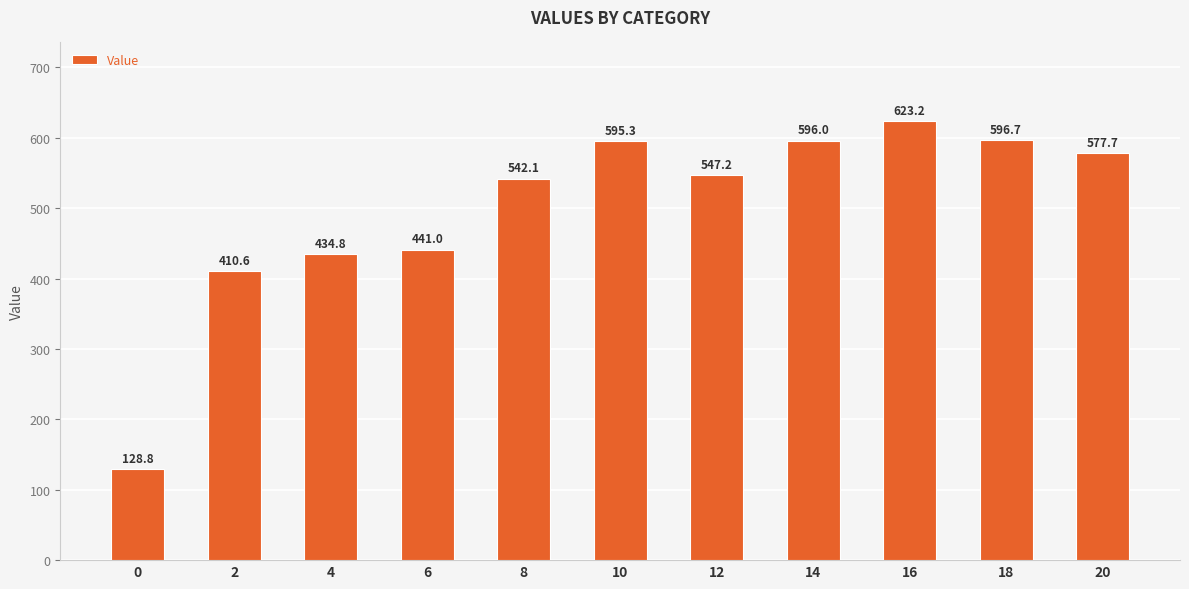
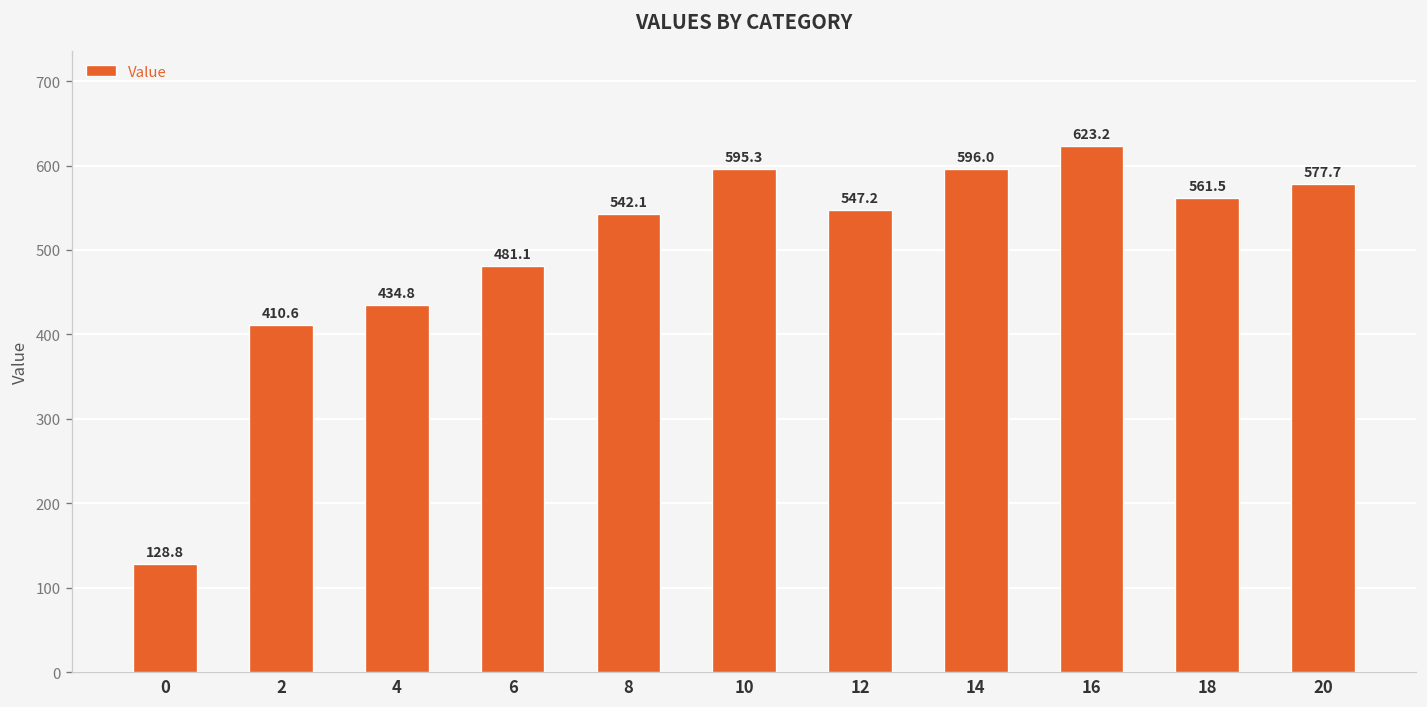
  {
    "0": 128.8,
    "2": 410.6,
    "4": 434.8,
-   "6": 441.0,
+   "6": 481.1,
    "8": 542.1,
    "10": 595.3,
    "12": 547.2,
    "14": 596.0,
    "16": 623.2,
-   "18": 596.7,
+   "18": 561.5,
    "20": 577.7
  }
